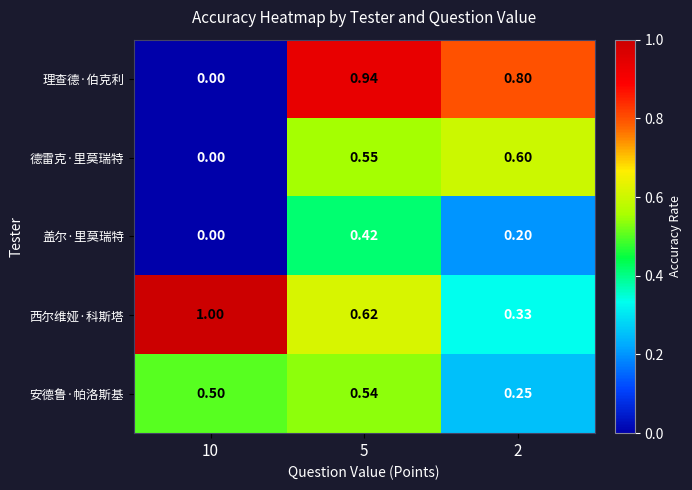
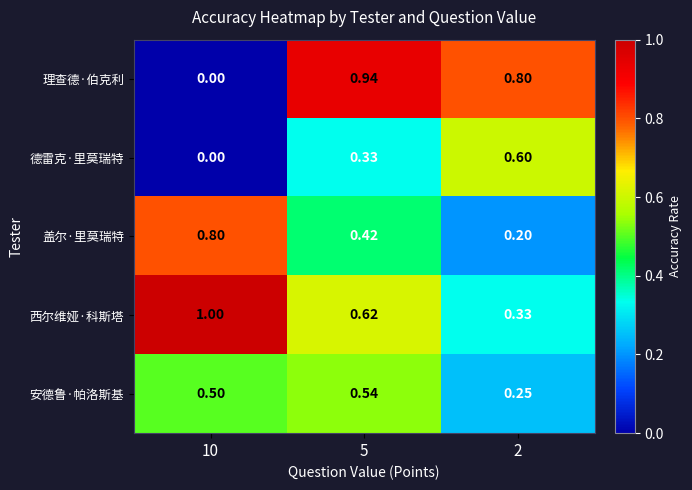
  {
    "理查德·伯克利": {
      "10": 0.00,
      "5": 0.94,
      "2": 0.80
    },
    "德雷克·里莫瑞特": {
      "10": 0.00,
-     "5": 0.55,
+     "5": 0.33,
      "2": 0.60
    },
    "盖尔·里莫瑞特": {
-     "10": 0.00,
+     "10": 0.80,
      "5": 0.42,
      "2": 0.20
    },
    "西尔维娅·科斯塔": {
      "10": 1.00,
      "5": 0.62,
      "2": 0.33
    },
    "安德鲁·帕洛斯基": {
      "10": 0.50,
      "5": 0.54,
      "2": 0.25
    }
  }
